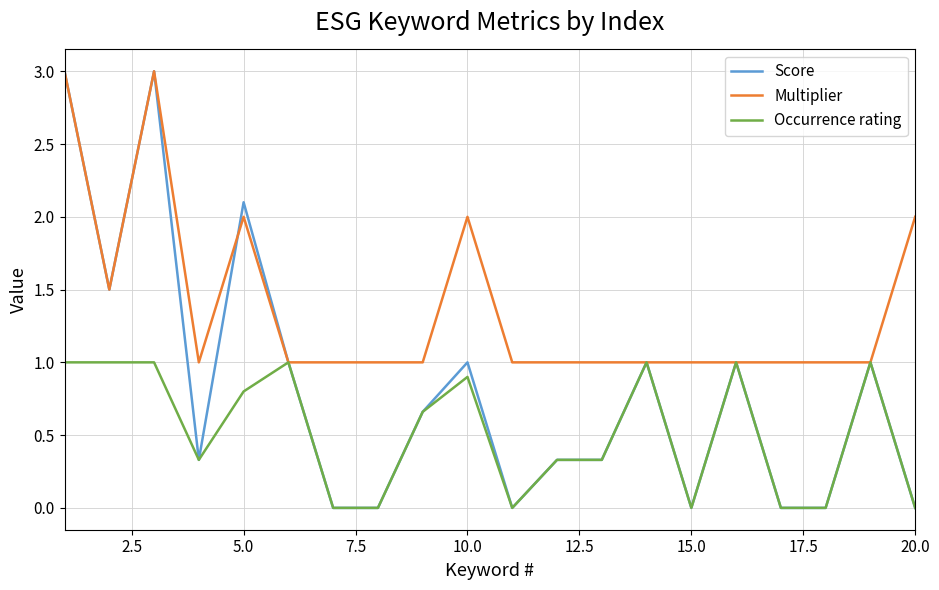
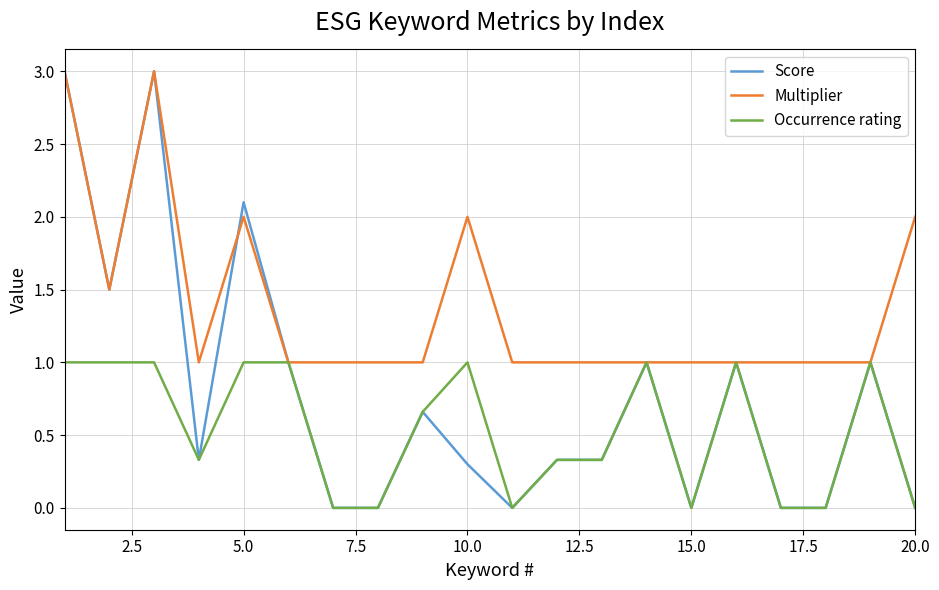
  {
    "Score": {
      "5.0": 2.1,
-     "10.0": 1.0
+     "10.0": 0.3
    },
    "Multiplier": {
      "5.0": 2.0,
      "10.0": 2.0,
      "15.0": 1.0,
      "20.0": 2.0
    },
    "Occurrence rating": {
-     "5.0": 0.8,
-     "10.0": 0.9
+     "5.0": 1.0,
+     "10.0": 1.0
    }
  }
